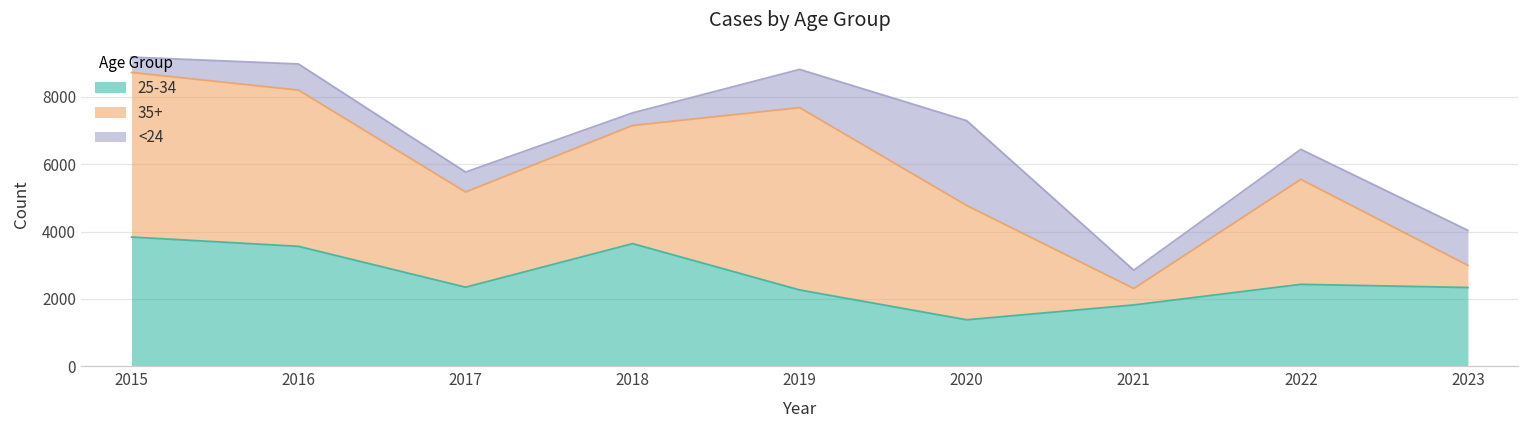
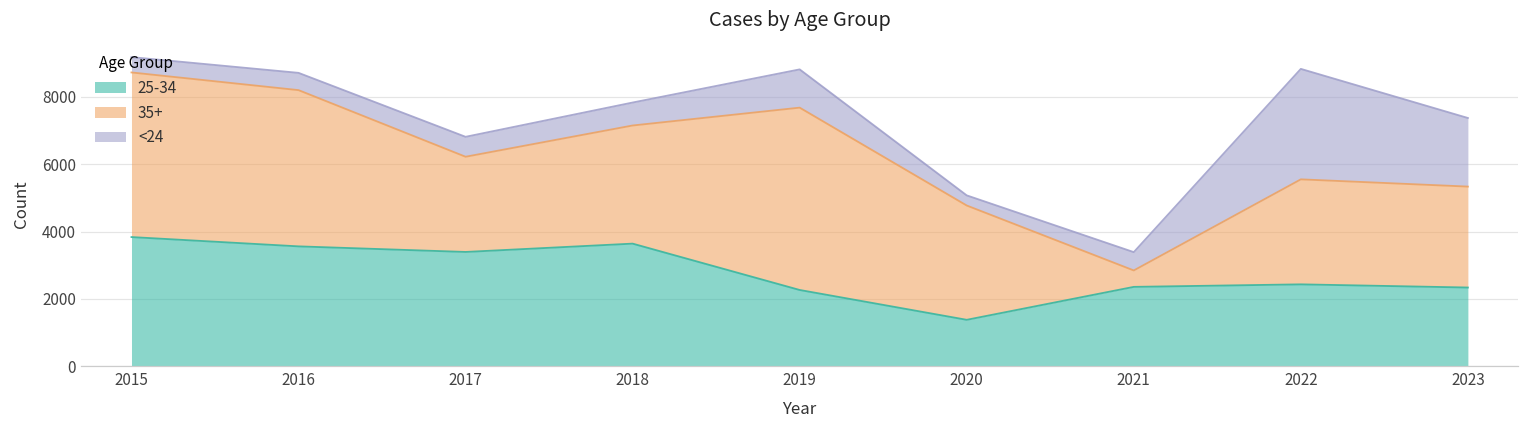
  {
    "25-34": {
      "2015": 3800,
      "2016": 3600,
-     "2017": 2300,
+     "2017": 3400,
      "2018": 3600,
      "2019": 2300,
      "2020": 1400,
-     "2021": 1800,
+     "2021": 2400,
      "2022": 2400,
      "2023": 2300
    },
    "35+": {
      "2015": 4900,
      "2016": 4600,
      "2017": 2800,
      "2018": 3500,
      "2019": 5400,
      "2020": 3400,
      "2021": 500,
      "2022": 3100,
-     "2023": 700
+     "2023": 3000
    },
    "<24": {
      "2015": 500,
-     "2016": 800,
+     "2016": 500,
      "2017": 600,
-     "2018": 400,
+     "2018": 700,
      "2019": 1100,
-     "2020": 2500,
+     "2020": 300,
      "2021": 500,
-     "2022": 900,
-     "2023": 1000
+     "2022": 3300,
+     "2023": 2000
    }
  }
